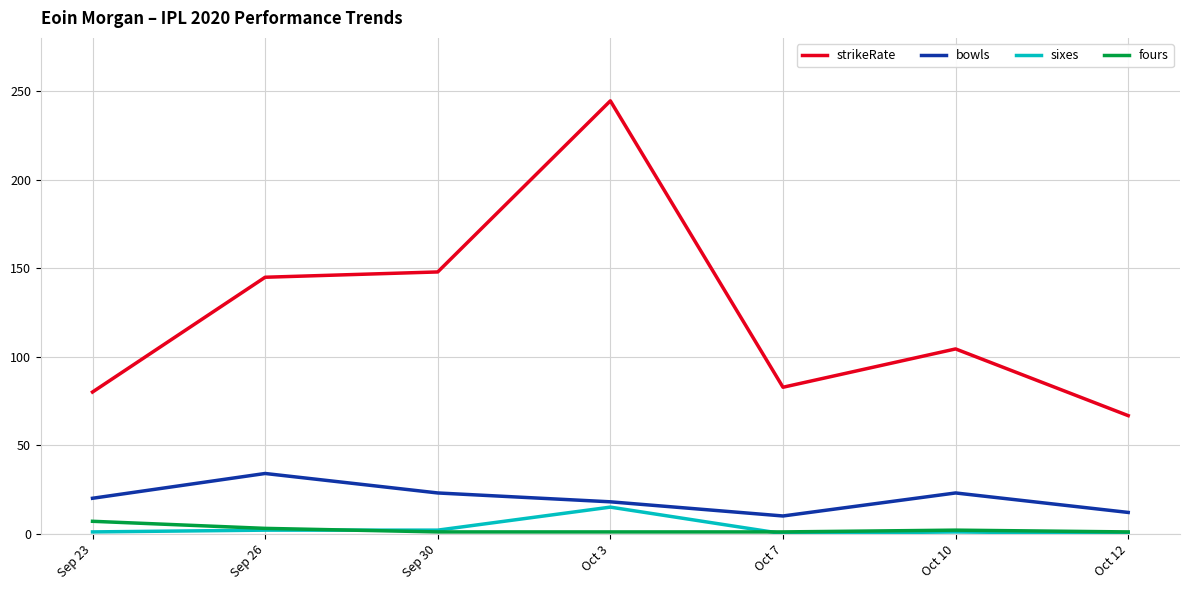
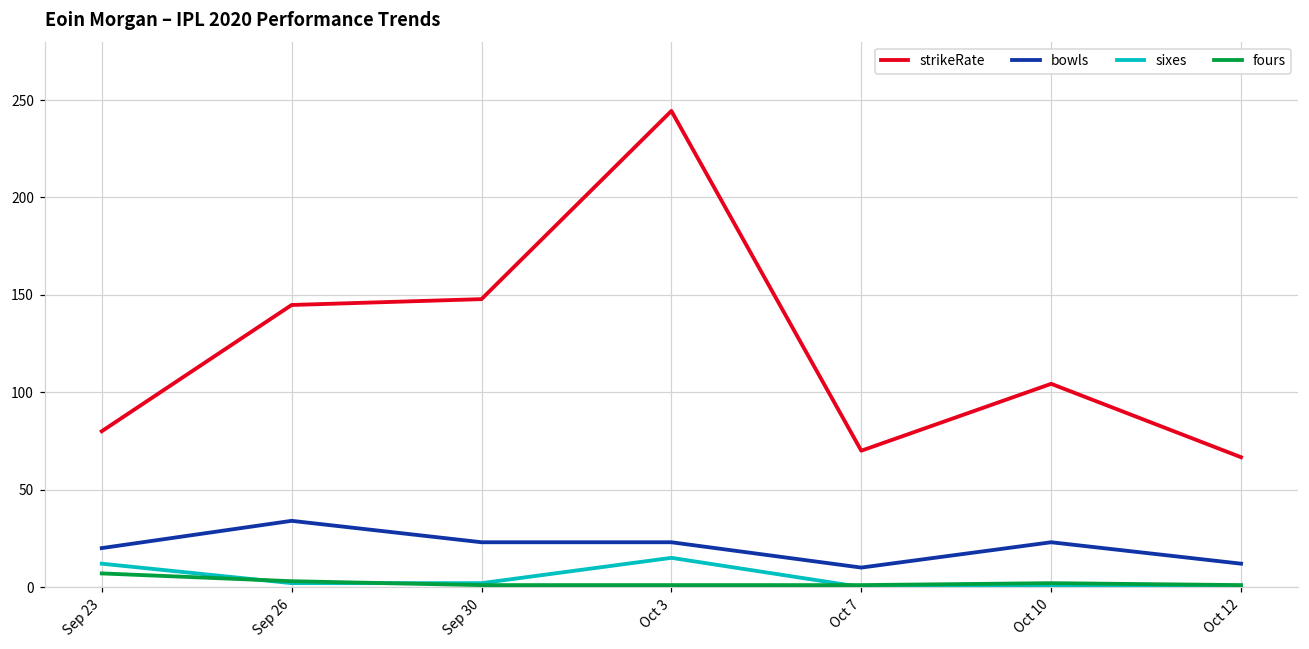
  {
    "strikeRate": {
      "Sep 23": 80,
      "Sep 26": 145,
      "Sep 30": 148,
      "Oct 3": 244,
-     "Oct 7": 83,
+     "Oct 7": 70,
      "Oct 10": 104,
      "Oct 12": 67
    },
    "bowls": {
      "Sep 23": 20,
      "Sep 26": 34,
      "Sep 30": 23,
-     "Oct 3": 18,
+     "Oct 3": 23,
      "Oct 7": 10,
      "Oct 10": 23,
      "Oct 12": 12
    },
    "sixes": {
-     "Sep 23": 1,
+     "Sep 23": 12,
      "Oct 3": 15
    },
    "fours": {
      "Sep 23": 7,
      "Oct 3": 1
    }
  }
